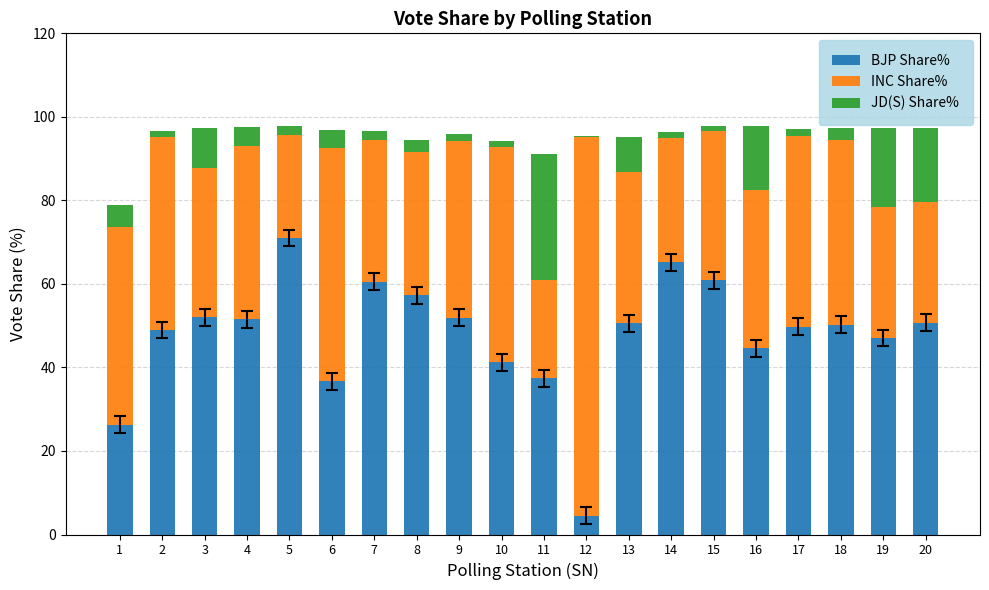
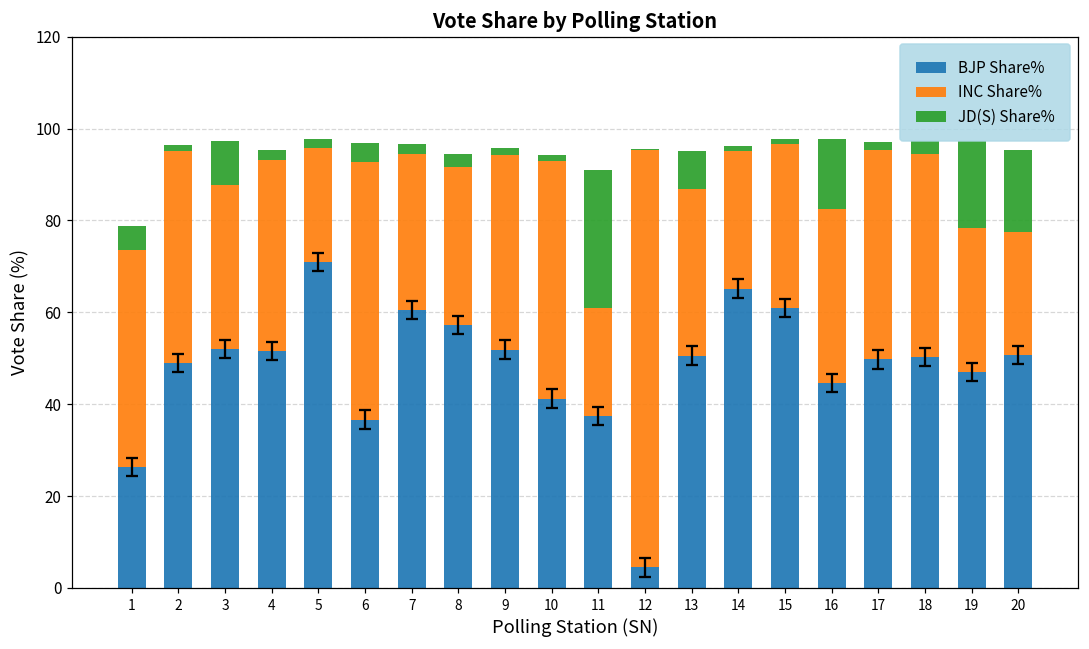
  {
    "INC Share%": {
      "1": 47,
      "2": 46,
      "3": 36,
      "4": 42,
      "5": 25,
      "6": 56,
      "7": 34,
      "8": 34,
      "9": 42,
      "10": 52,
      "11": 24,
      "12": 91,
      "13": 36,
      "14": 30,
      "15": 36,
      "16": 38,
      "17": 46,
      "18": 44,
      "19": 31,
-     "20": 29
+     "20": 27
    },
    "JD(S) Share%": {
      "1": 5,
      "2": 1,
      "3": 10,
-     "4": 4,
+     "4": 2,
      "5": 2,
      "6": 4,
      "7": 2,
      "8": 3,
      "9": 2,
      "10": 1,
      "11": 30,
      "13": 8,
      "14": 1,
      "15": 1,
      "16": 15,
      "17": 2,
      "18": 3,
      "19": 19,
      "20": 18
    }
  }
